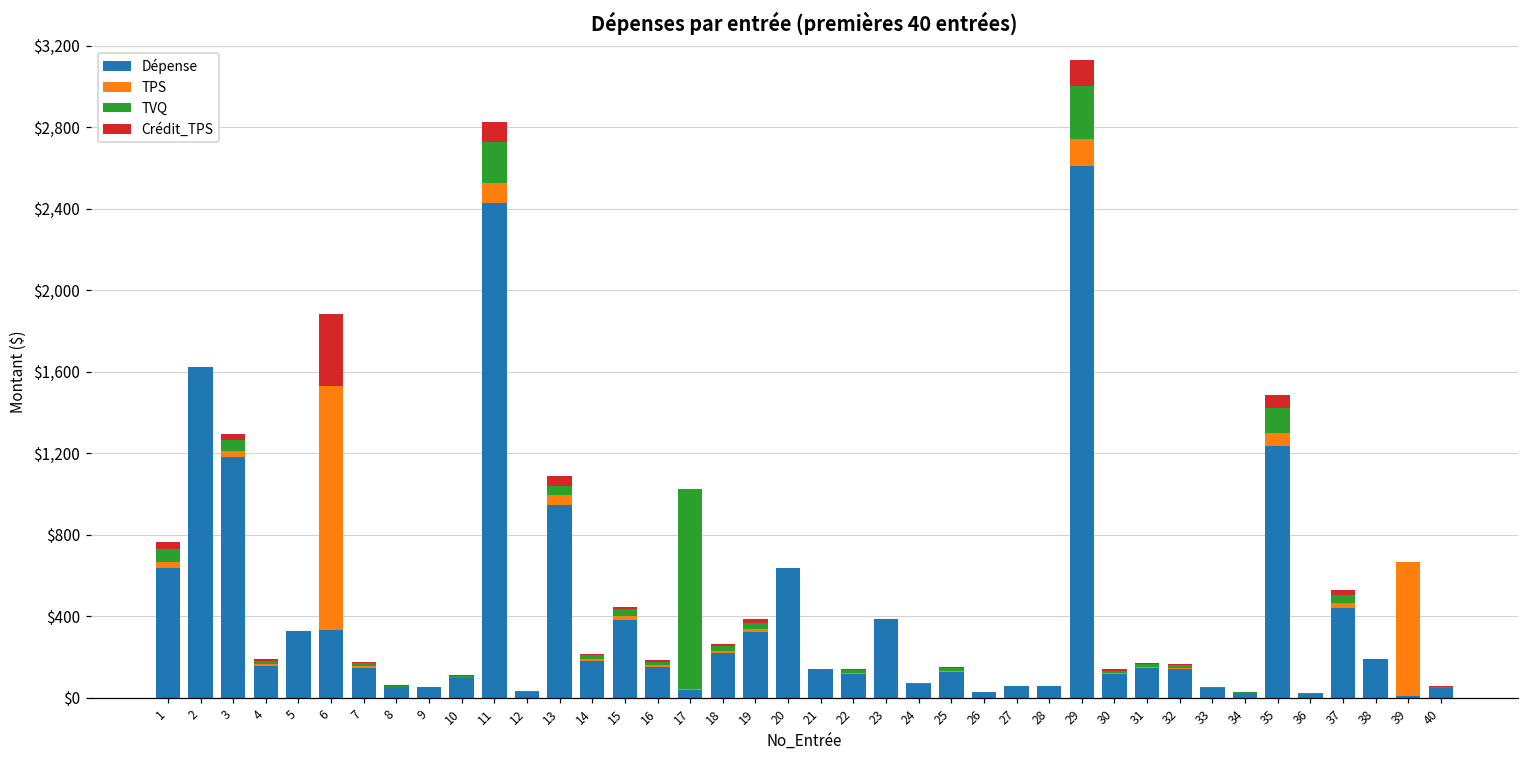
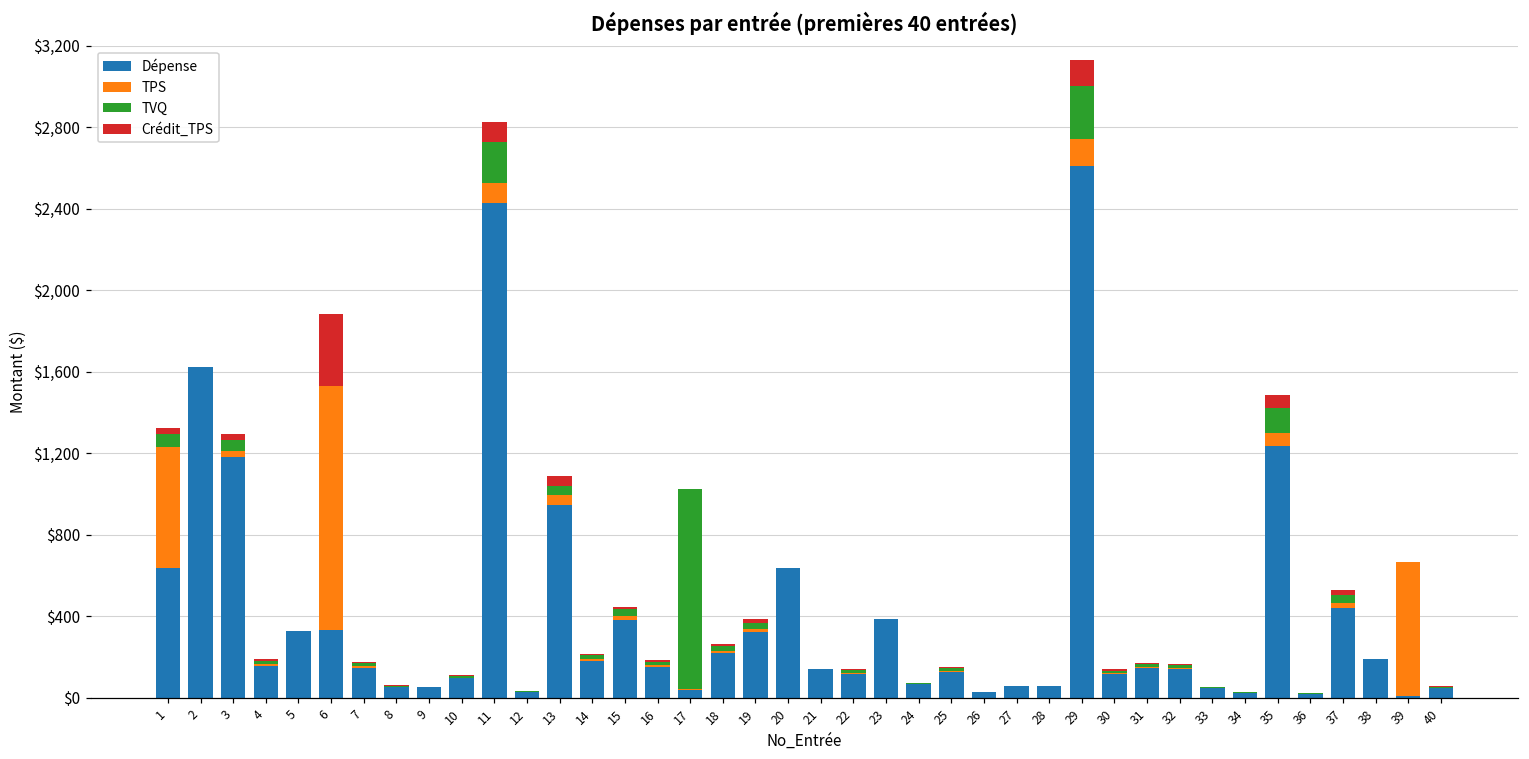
  {
    "Dépense": {
      "1": "$640",
      "2": "$1,620",
      "3": "$1,180",
      "4": "$160",
      "5": "$330",
      "6": "$330",
      "7": "$150",
      "8": "$50",
      "9": "$50",
      "10": "$90",
      "11": "$2,430",
      "12": "$30",
      "13": "$950",
      "14": "$180",
      "15": "$380",
      "16": "$150",
      "17": "$40",
      "18": "$220",
      "19": "$320",
      "20": "$640",
      "21": "$140",
      "22": "$120",
      "23": "$380",
      "24": "$70",
      "25": "$130",
      "26": "$30",
      "27": "$60",
      "28": "$60",
      "29": "$2,610",
      "30": "$120",
      "31": "$140",
      "32": "$140",
      "33": "$50",
      "34": "$20",
      "35": "$1,240",
      "36": "$20",
      "37": "$440",
      "38": "$190",
      "40": "$50"
    },
    "TPS": {
-     "1": "$30",
+     "1": "$590",
      "2": "$0",
      "3": "$30",
      "5": "$0",
      "6": "$1,200",
      "9": "$0",
      "11": "$100",
      "13": "$50",
      "15": "$20",
      "19": "$20",
      "20": "$0",
      "21": "$0",
      "23": "$0",
      "26": "$0",
      "27": "$0",
      "28": "$0",
      "29": "$130",
      "35": "$60",
      "37": "$20",
      "38": "$0",
      "39": "$660"
    },
    "TVQ": {
      "1": "$60",
      "2": "$0",
      "3": "$50",
      "4": "$20",
      "5": "$0",
      "6": "$0",
      "7": "$10",
      "9": "$0",
      "11": "$200",
      "13": "$50",
      "14": "$20",
      "15": "$40",
      "16": "$20",
      "17": "$980",
      "18": "$20",
      "19": "$30",
      "20": "$0",
      "21": "$0",
      "23": "$0",
      "26": "$0",
      "27": "$0",
      "28": "$0",
      "29": "$260",
      "31": "$10",
      "32": "$10",
      "35": "$120",
      "37": "$40",
      "38": "$0",
      "39": "$0"
    },
    "Crédit_TPS": {
      "1": "$30",
      "2": "$0",
      "3": "$30",
      "5": "$0",
      "6": "$350",
      "9": "$0",
      "11": "$100",
      "13": "$50",
      "19": "$20",
      "20": "$0",
      "21": "$0",
      "23": "$0",
      "26": "$0",
      "27": "$0",
      "28": "$0",
      "29": "$130",
      "35": "$60",
      "37": "$20",
      "38": "$0",
      "39": "$0"
    }
  }
